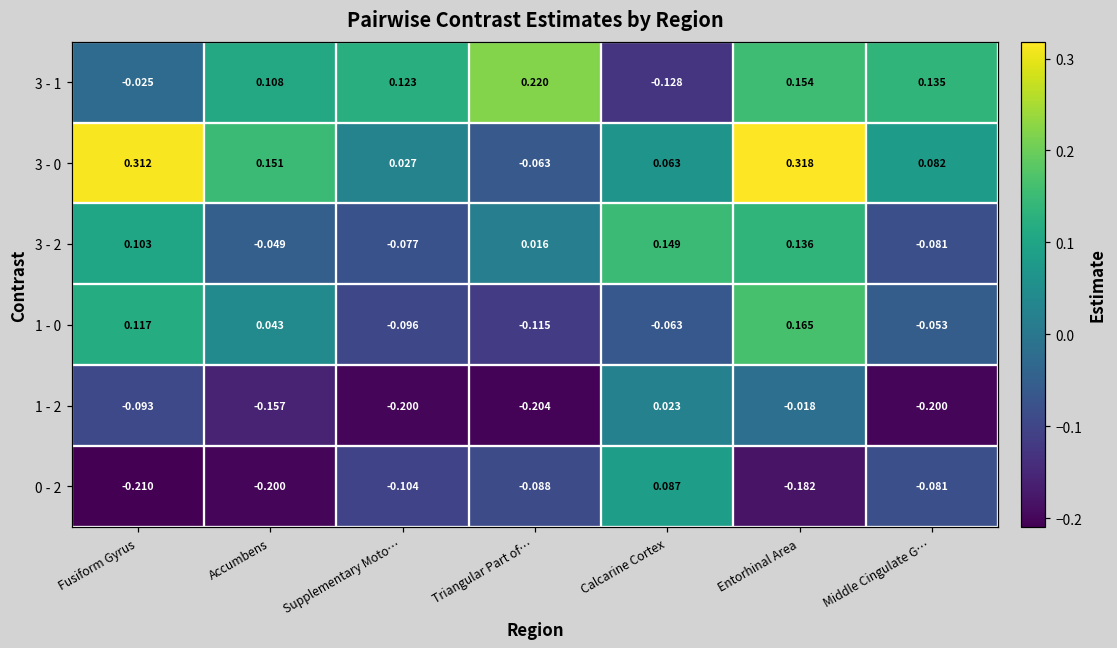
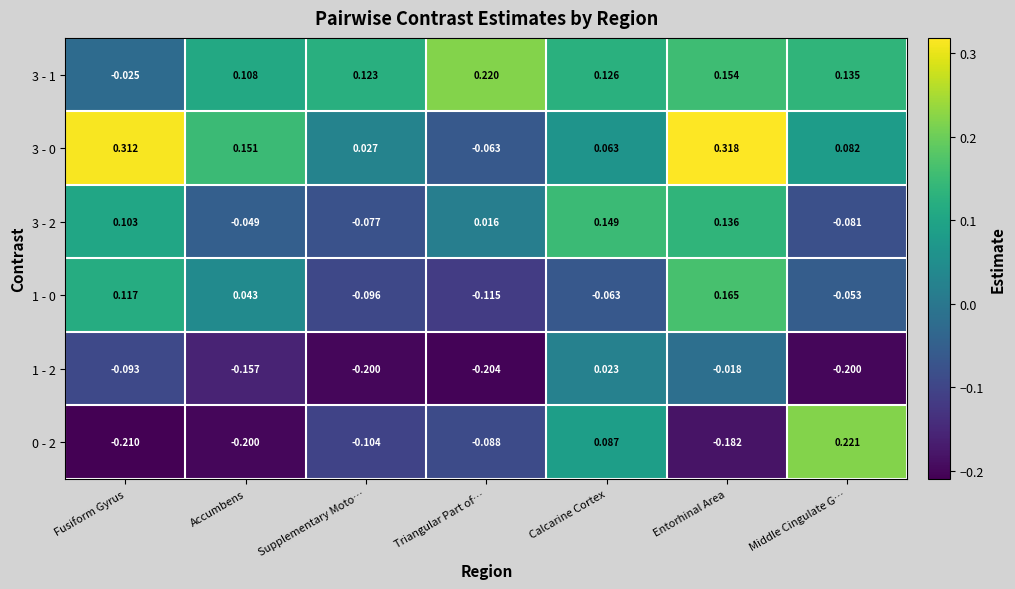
  {
    "3 - 1": {
      "Fusiform Gyrus": -0.025,
      "Accumbens": 0.108,
      "Supplementary Moto…": 0.123,
      "Triangular Part of…": 0.220,
-     "Calcarine Cortex": -0.128,
+     "Calcarine Cortex": 0.126,
      "Entorhinal Area": 0.154,
      "Middle Cingulate G…": 0.135
    },
    "3 - 0": {
      "Fusiform Gyrus": 0.312,
      "Accumbens": 0.151,
      "Supplementary Moto…": 0.027,
      "Triangular Part of…": -0.063,
      "Calcarine Cortex": 0.063,
      "Entorhinal Area": 0.318,
      "Middle Cingulate G…": 0.082
    },
    "3 - 2": {
      "Fusiform Gyrus": 0.103,
      "Accumbens": -0.049,
      "Supplementary Moto…": -0.077,
      "Triangular Part of…": 0.016,
      "Calcarine Cortex": 0.149,
      "Entorhinal Area": 0.136,
      "Middle Cingulate G…": -0.081
    },
    "1 - 0": {
      "Fusiform Gyrus": 0.117,
      "Accumbens": 0.043,
      "Supplementary Moto…": -0.096,
      "Triangular Part of…": -0.115,
      "Calcarine Cortex": -0.063,
      "Entorhinal Area": 0.165,
      "Middle Cingulate G…": -0.053
    },
    "1 - 2": {
      "Fusiform Gyrus": -0.093,
      "Accumbens": -0.157,
      "Supplementary Moto…": -0.200,
      "Triangular Part of…": -0.204,
      "Calcarine Cortex": 0.023,
      "Entorhinal Area": -0.018,
      "Middle Cingulate G…": -0.200
    },
    "0 - 2": {
      "Fusiform Gyrus": -0.210,
      "Accumbens": -0.200,
      "Supplementary Moto…": -0.104,
      "Triangular Part of…": -0.088,
      "Calcarine Cortex": 0.087,
      "Entorhinal Area": -0.182,
-     "Middle Cingulate G…": -0.081
+     "Middle Cingulate G…": 0.221
    }
  }
